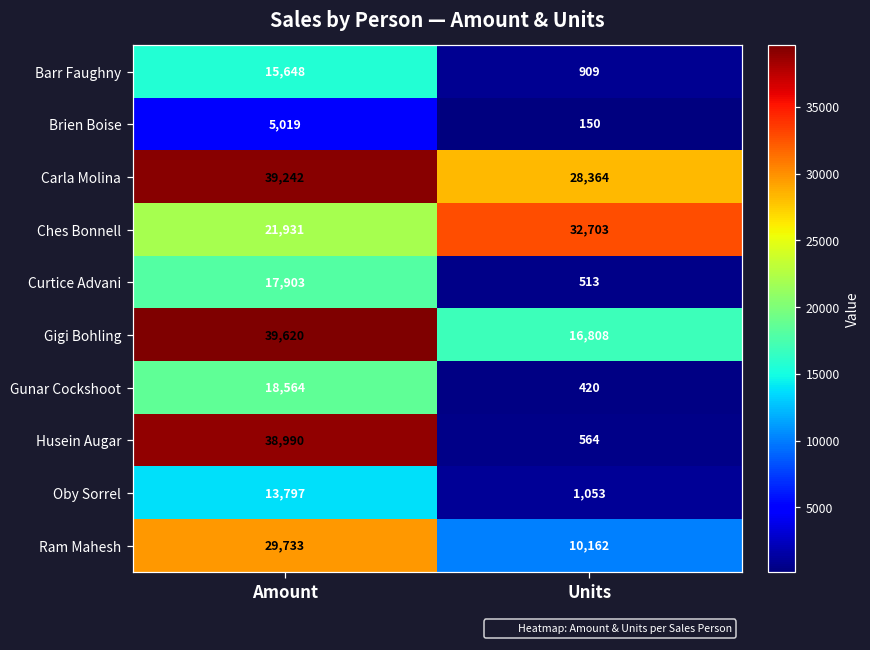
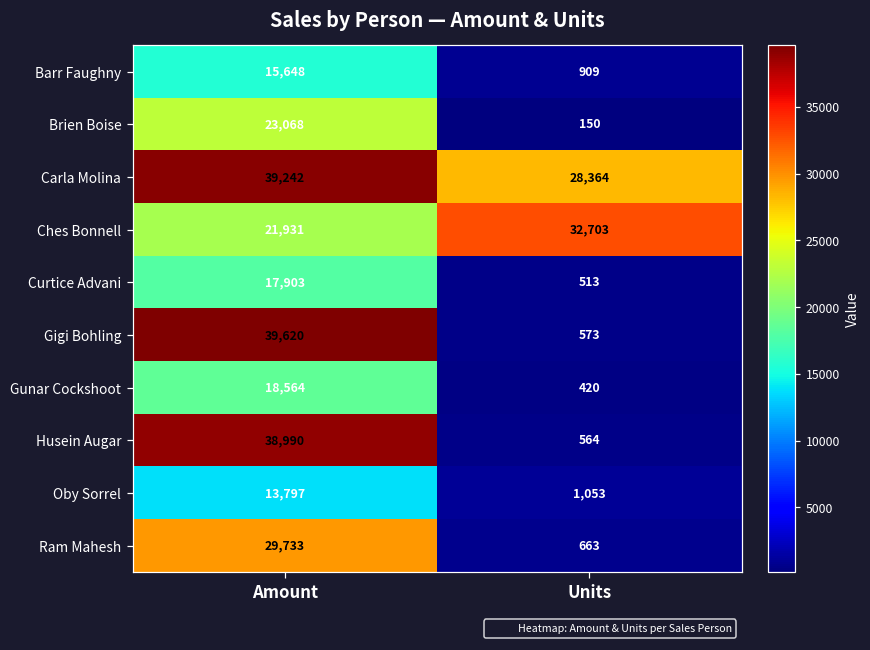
  {
    "Barr Faughny": {
      "Amount": "15,648",
      "Units": "909"
    },
    "Brien Boise": {
-     "Amount": "5,019",
+     "Amount": "23,068",
      "Units": "150"
    },
    "Carla Molina": {
      "Amount": "39,242",
      "Units": "28,364"
    },
    "Ches Bonnell": {
      "Amount": "21,931",
      "Units": "32,703"
    },
    "Curtice Advani": {
      "Amount": "17,903",
      "Units": "513"
    },
    "Gigi Bohling": {
      "Amount": "39,620",
-     "Units": "16,808"
+     "Units": "573"
    },
    "Gunar Cockshoot": {
      "Amount": "18,564",
      "Units": "420"
    },
    "Husein Augar": {
      "Amount": "38,990",
      "Units": "564"
    },
    "Oby Sorrel": {
      "Amount": "13,797",
      "Units": "1,053"
    },
    "Ram Mahesh": {
      "Amount": "29,733",
-     "Units": "10,162"
+     "Units": "663"
    }
  }
